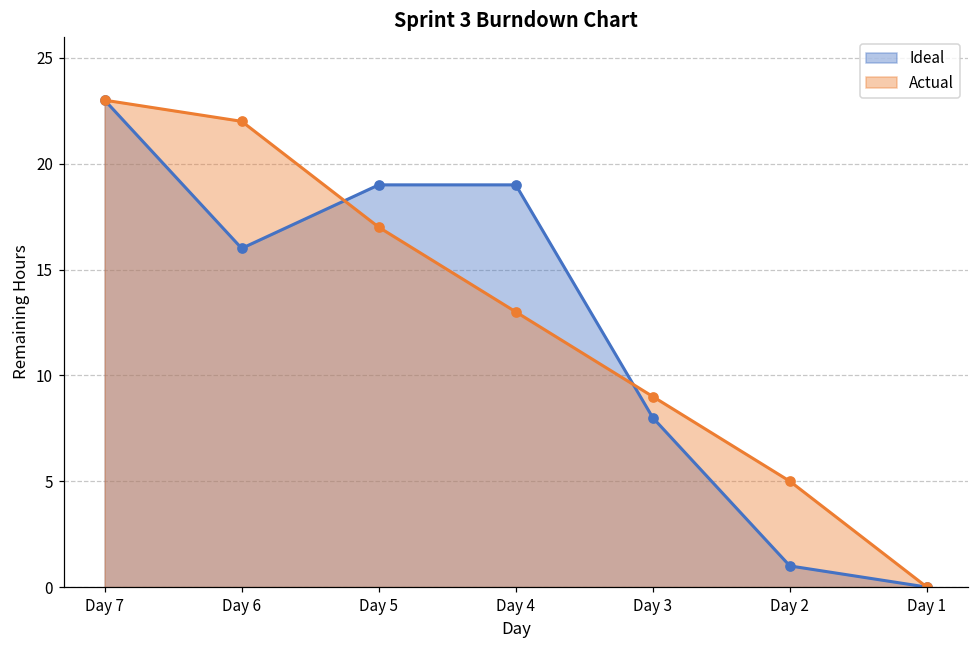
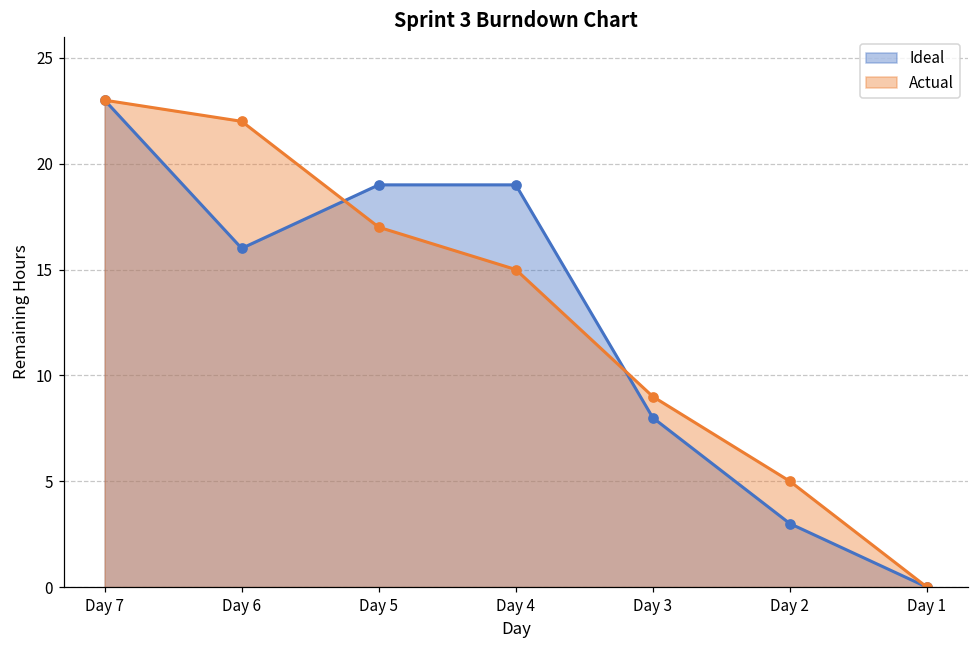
  {
    "Ideal": {
      "Day 6": 16,
      "Day 5": 19,
      "Day 4": 19,
      "Day 3": 8,
-     "Day 2": 1
+     "Day 2": 3
    },
    "Actual": {
      "Day 6": 22,
      "Day 5": 17,
-     "Day 4": 13,
+     "Day 4": 15,
      "Day 3": 9,
      "Day 2": 5
    }
  }
